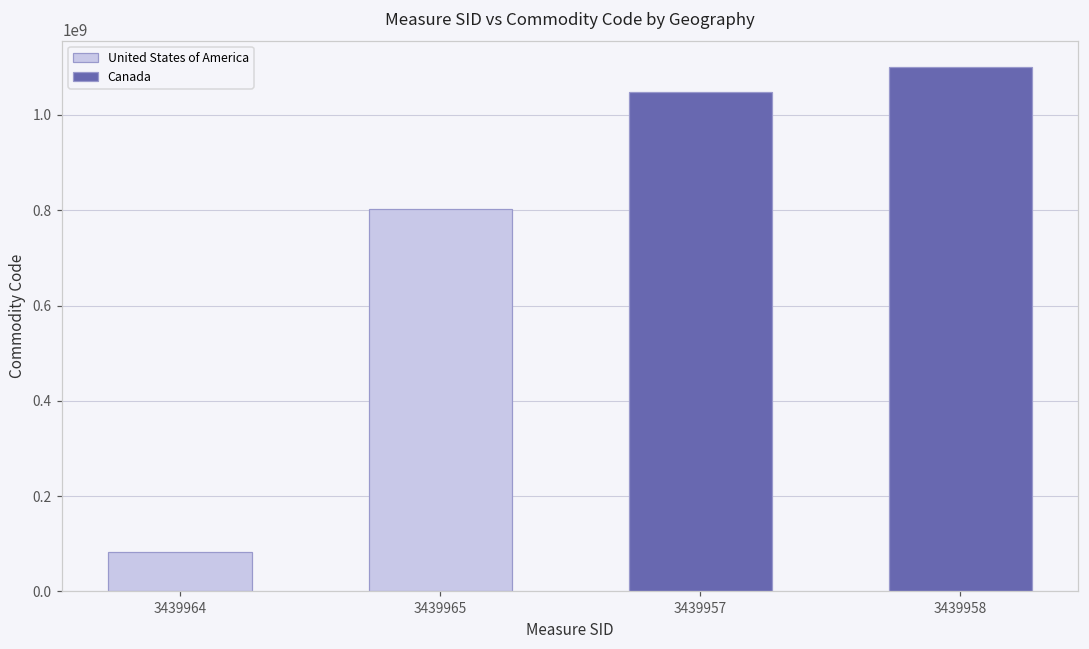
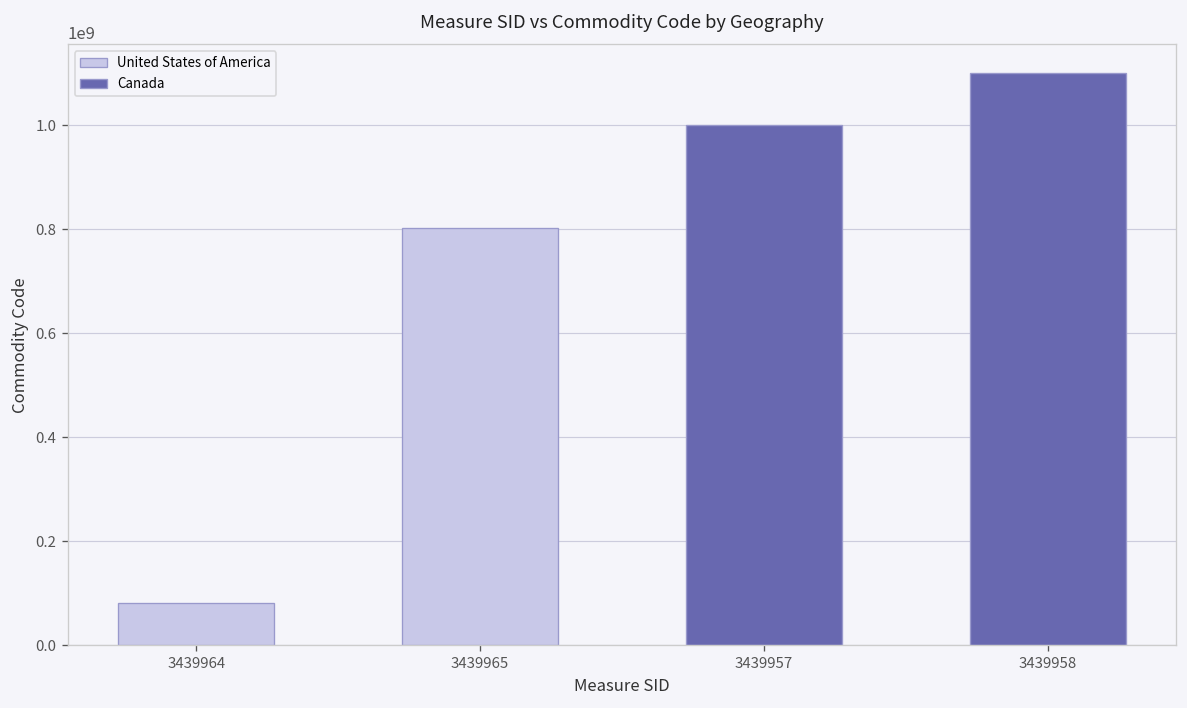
  {
    "United States of America": {
      "3439964": 80000000,
      "3439965": 800000000
    },
    "Canada": {
-     "3439957": 1050000000,
+     "3439957": 1000000000,
      "3439958": 1100000000
    }
  }
